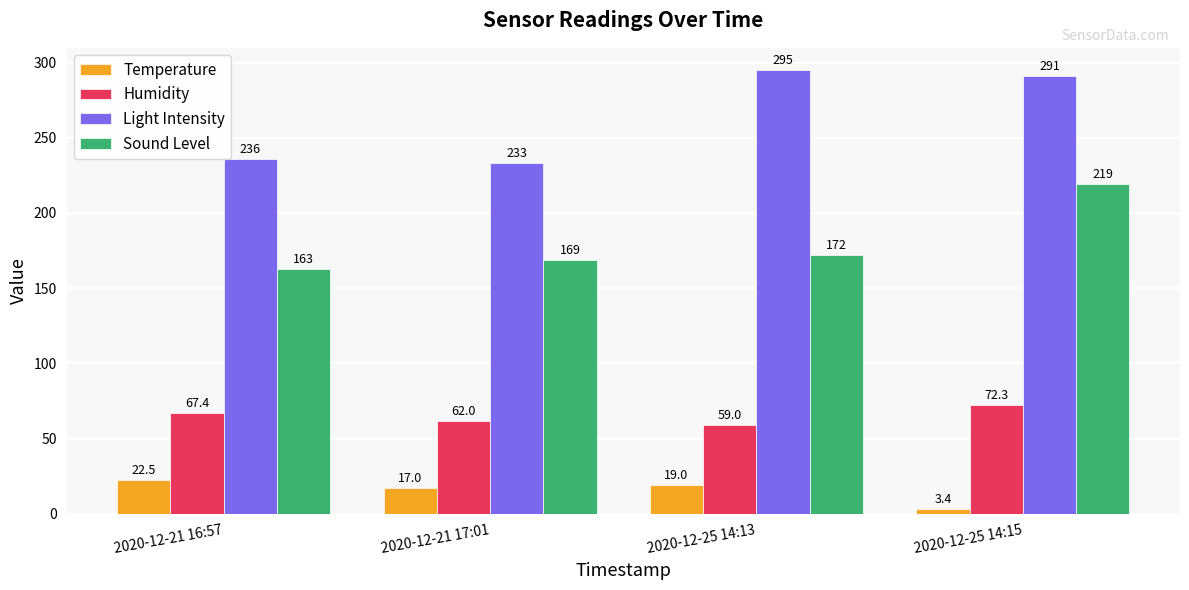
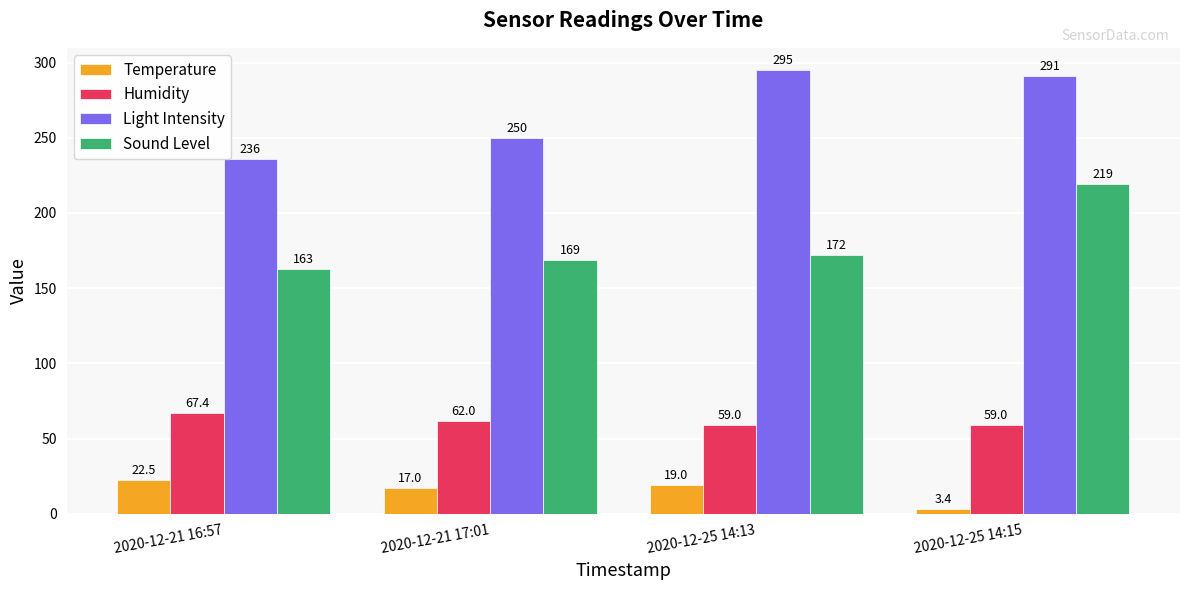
  {
    "Temperature": {
      "2020-12-21 16:57": 22.5,
      "2020-12-21 17:01": 17.0,
      "2020-12-25 14:13": 19.0,
      "2020-12-25 14:15": 3.4
    },
    "Humidity": {
      "2020-12-21 16:57": 67.4,
      "2020-12-21 17:01": 62.0,
      "2020-12-25 14:13": 59.0,
-     "2020-12-25 14:15": 72.3
+     "2020-12-25 14:15": 59.0
    },
    "Light Intensity": {
      "2020-12-21 16:57": 236,
-     "2020-12-21 17:01": 233,
+     "2020-12-21 17:01": 250,
      "2020-12-25 14:13": 295,
      "2020-12-25 14:15": 291
    },
    "Sound Level": {
      "2020-12-21 16:57": 163,
      "2020-12-21 17:01": 169,
      "2020-12-25 14:13": 172,
      "2020-12-25 14:15": 219
    }
  }
